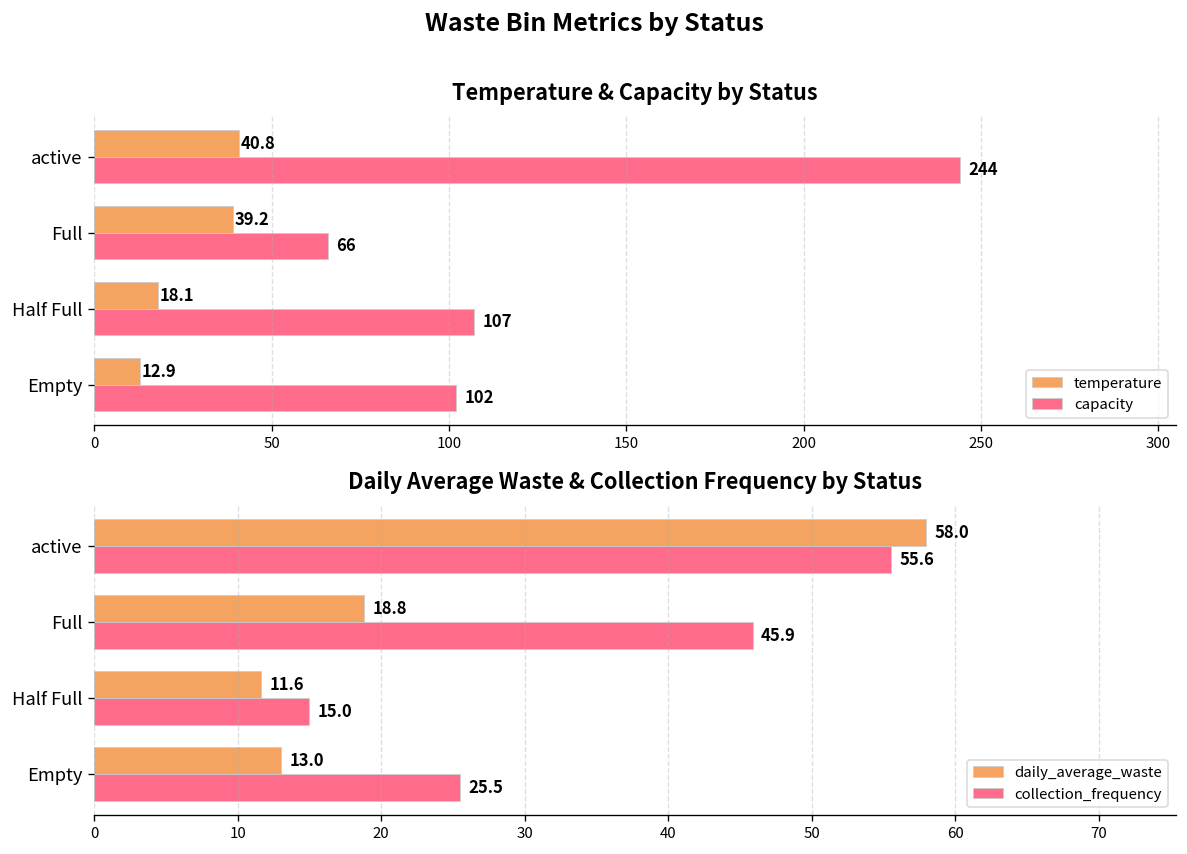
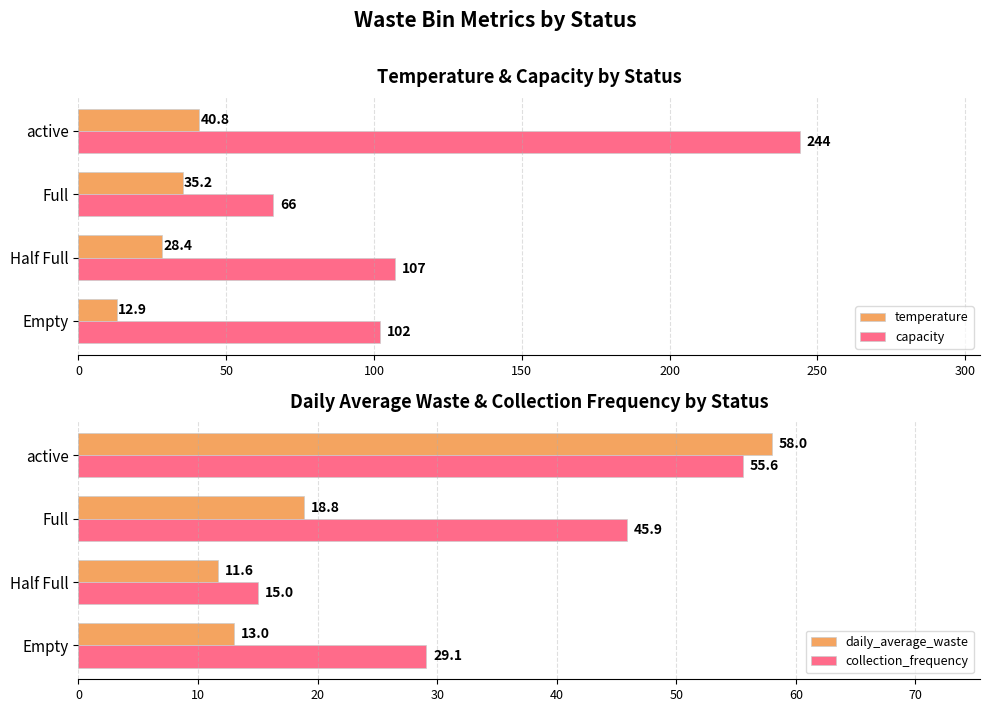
  {
    "Temperature & Capacity by Status": {
      "temperature": {
        "active": 40.8,
-       "Full": 39.2,
-       "Half Full": 18.1,
+       "Full": 35.2,
+       "Half Full": 28.4,
        "Empty": 12.9
      },
      "capacity": {
        "active": 244,
        "Full": 66,
        "Half Full": 107,
        "Empty": 102
      }
    },
    "Daily Average Waste & Collection Frequency by Status": {
      "daily_average_waste": {
        "active": 58.0,
        "Full": 18.8,
        "Half Full": 11.6,
        "Empty": 13.0
      },
      "collection_frequency": {
        "active": 55.6,
        "Full": 45.9,
        "Half Full": 15.0,
-       "Empty": 25.5
+       "Empty": 29.1
      }
    }
  }
